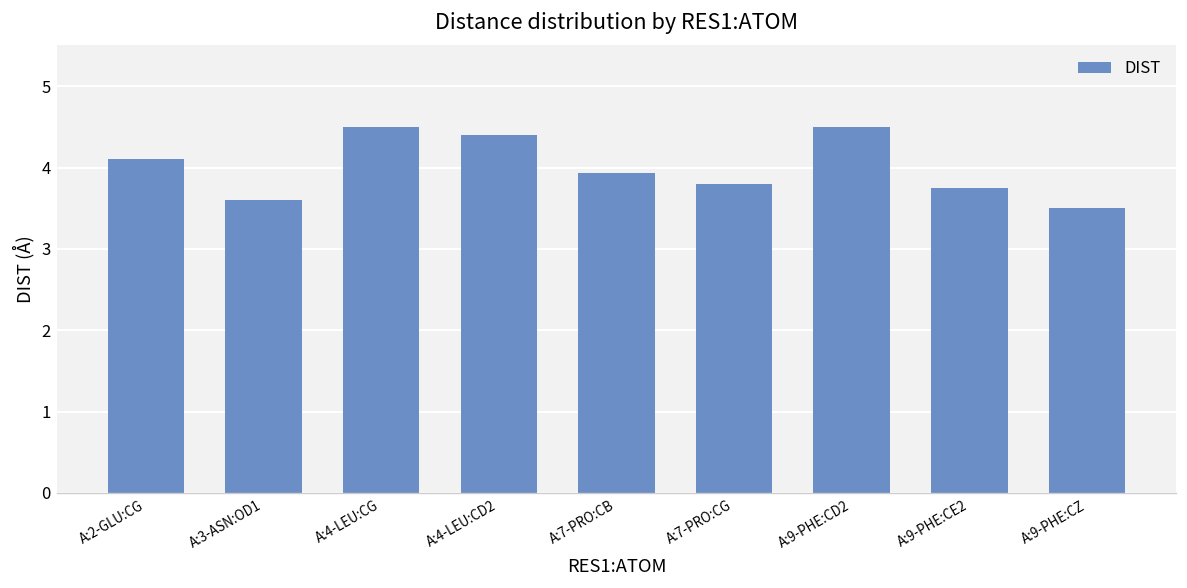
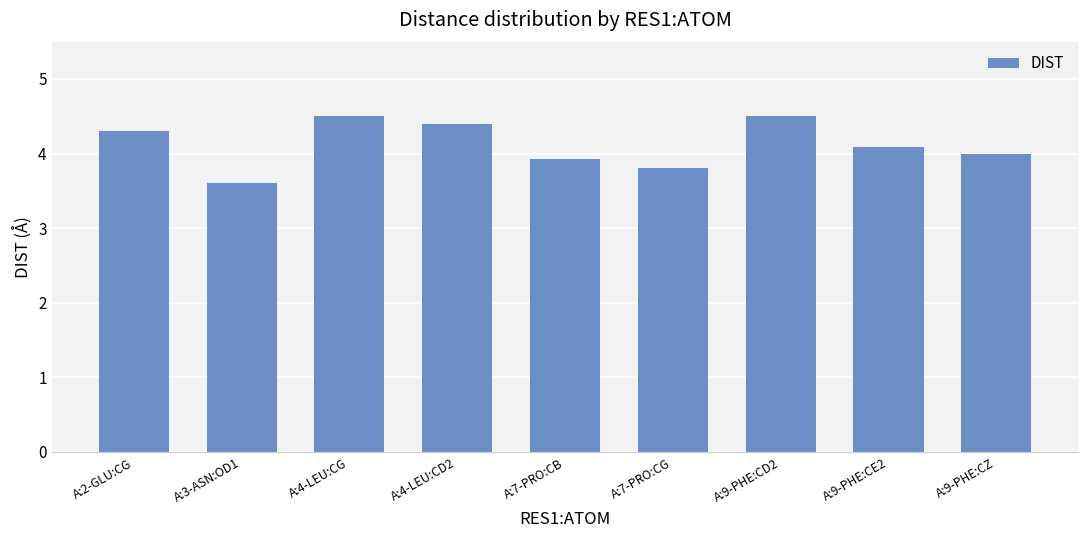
  {
-   "A:2-GLU:CG": 4.1,
+   "A:2-GLU:CG": 4.3,
    "A:3-ASN:OD1": 3.6,
    "A:4-LEU:CG": 4.5,
    "A:4-LEU:CD2": 4.4,
    "A:7-PRO:CB": 3.9,
    "A:7-PRO:CG": 3.8,
    "A:9-PHE:CD2": 4.5,
-   "A:9-PHE:CE2": 3.8,
-   "A:9-PHE:CZ": 3.5
+   "A:9-PHE:CE2": 4.1,
+   "A:9-PHE:CZ": 4.0
  }
